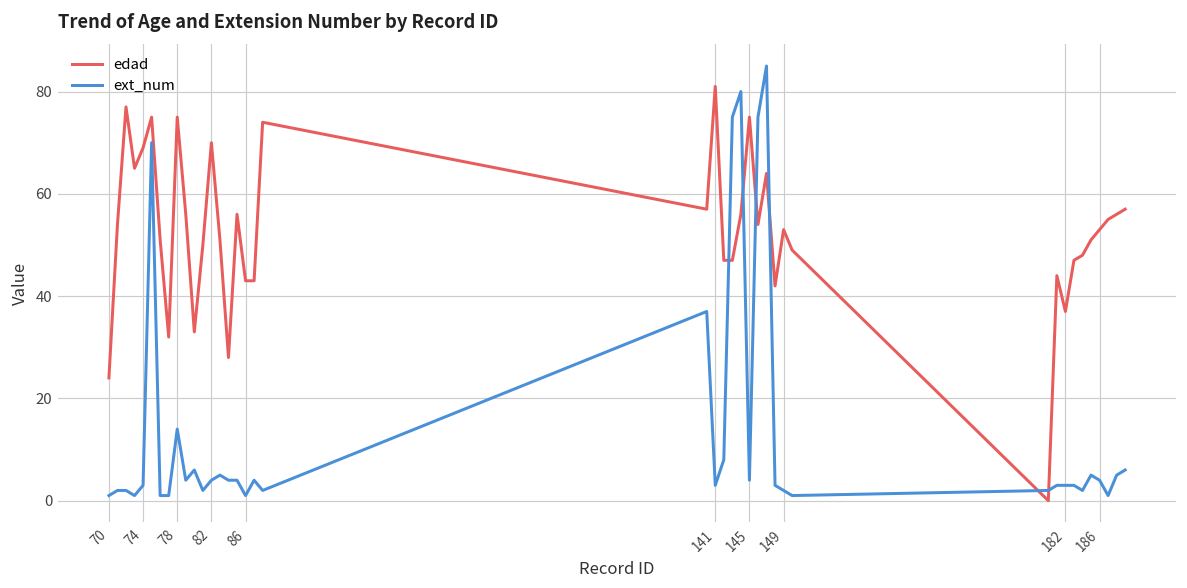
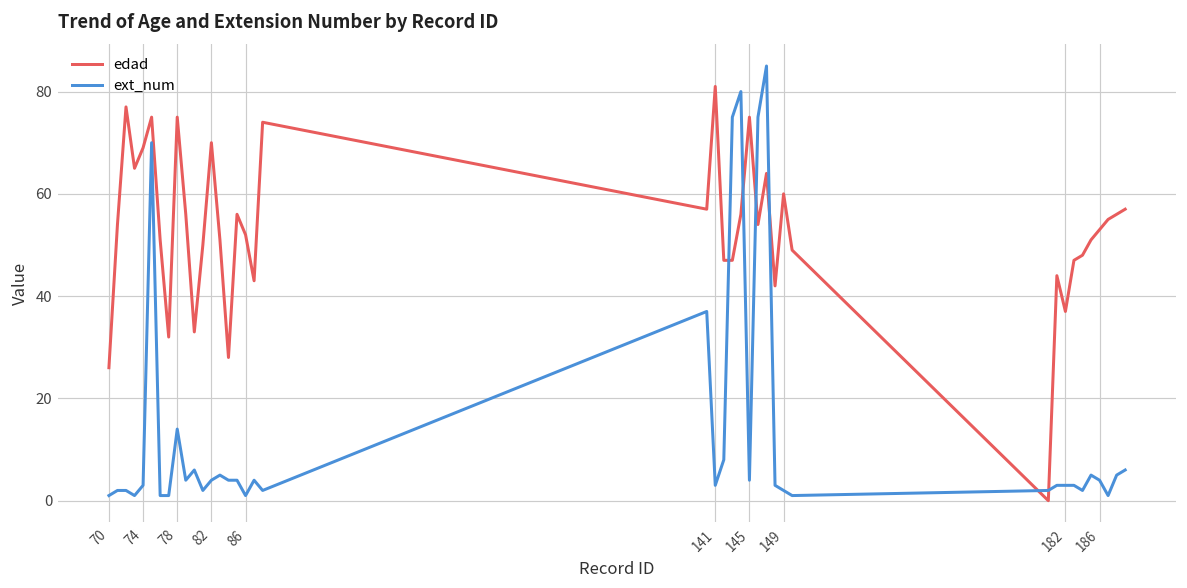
  {
    "edad": {
-     "70": 24,
+     "70": 26,
      "74": 69,
      "78": 75,
      "82": 70,
-     "86": 43,
+     "86": 52,
      "141": 81,
      "145": 75,
-     "149": 53,
+     "149": 60,
      "182": 37,
      "186": 53
    },
    "ext_num": {
      "70": 1,
      "74": 3,
      "78": 14,
      "82": 4,
      "86": 1,
      "141": 3,
      "145": 4,
      "149": 2,
      "182": 3,
      "186": 4
    }
  }
